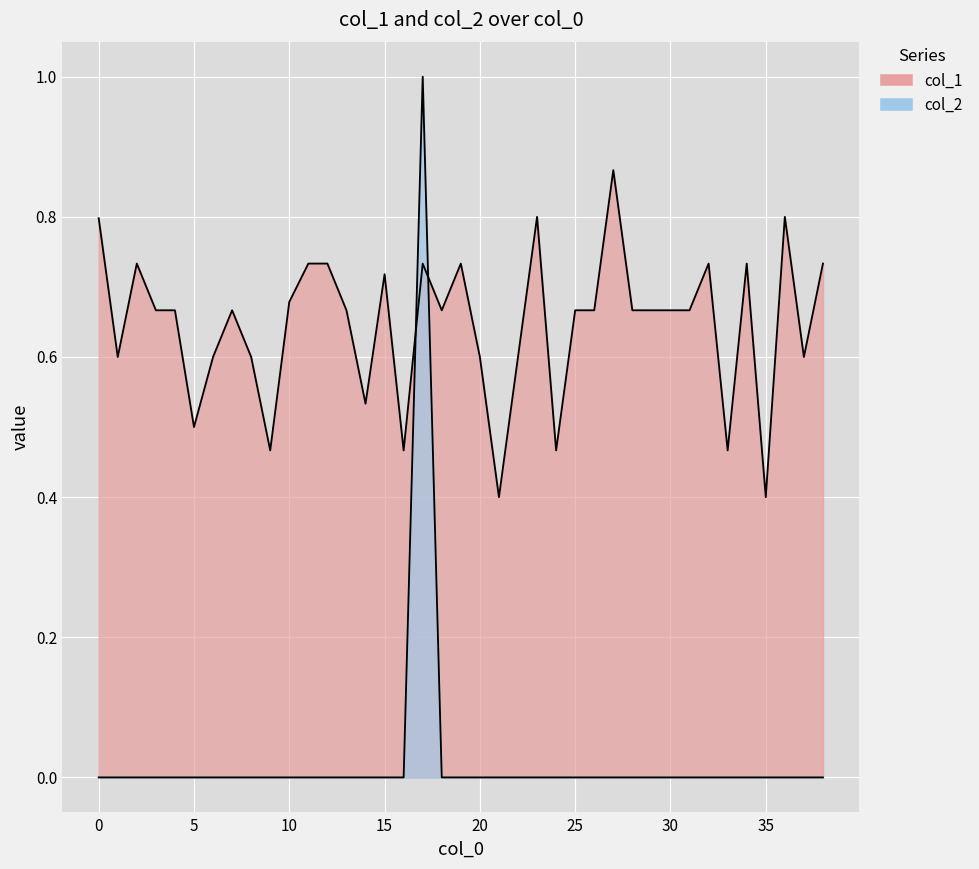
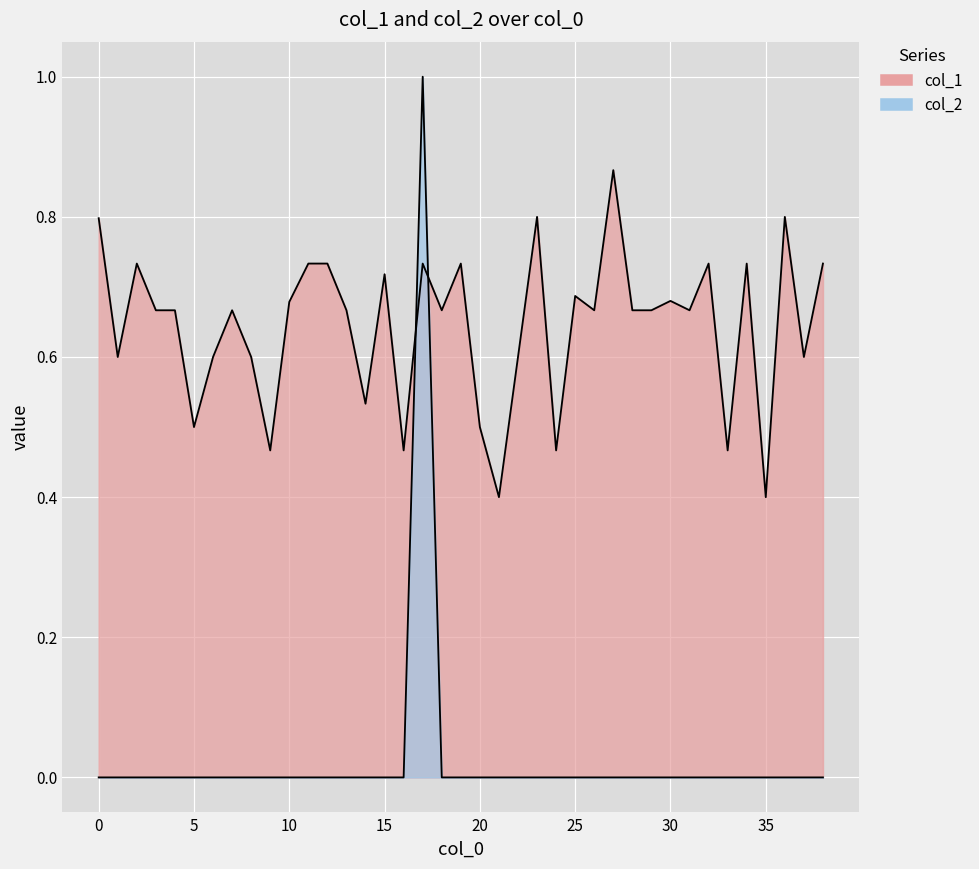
  {
    "col_1": {
      "0": 0.80,
      "5": 0.50,
      "10": 0.68,
      "15": 0.72,
-     "20": 0.6,
-     "25": 0.67,
-     "30": 0.67,
+     "20": 0.5,
+     "25": 0.69,
+     "30": 0.68,
      "35": 0.40
    },
    "col_2": {
      "0": 0.00,
      "5": 0.00,
      "10": 0.00,
      "15": 0.00,
      "20": 0.00,
      "25": 0.00,
      "30": 0.00,
      "35": 0.00
    }
  }
